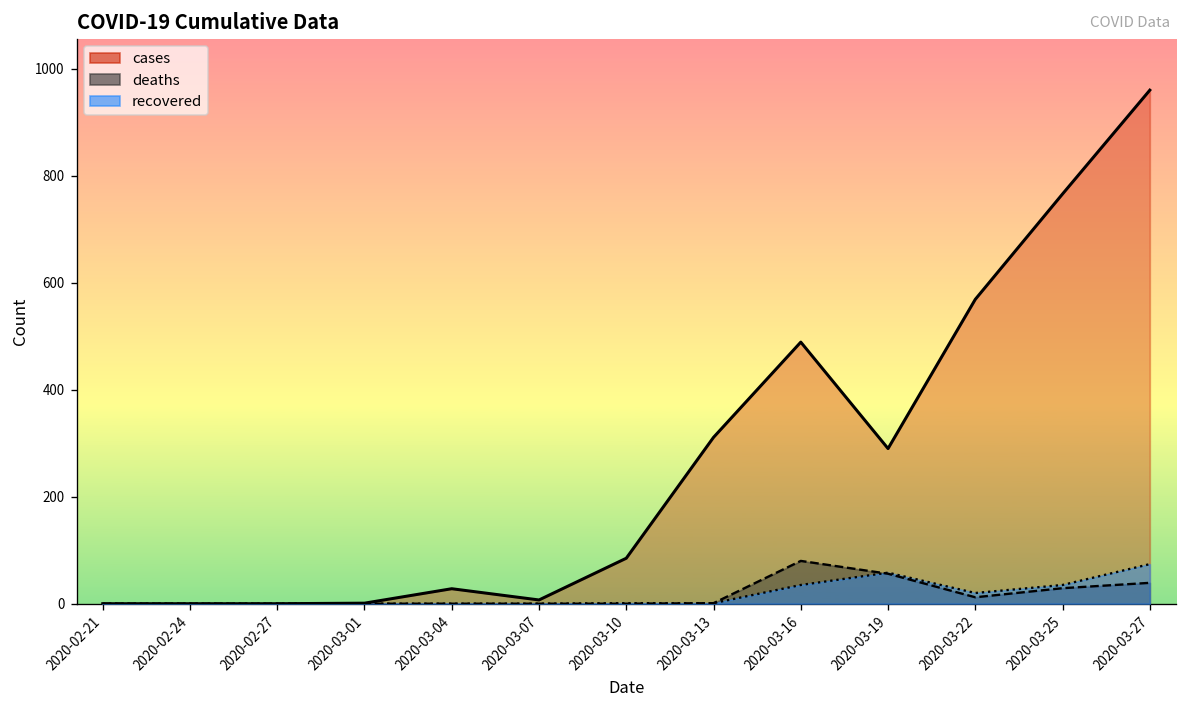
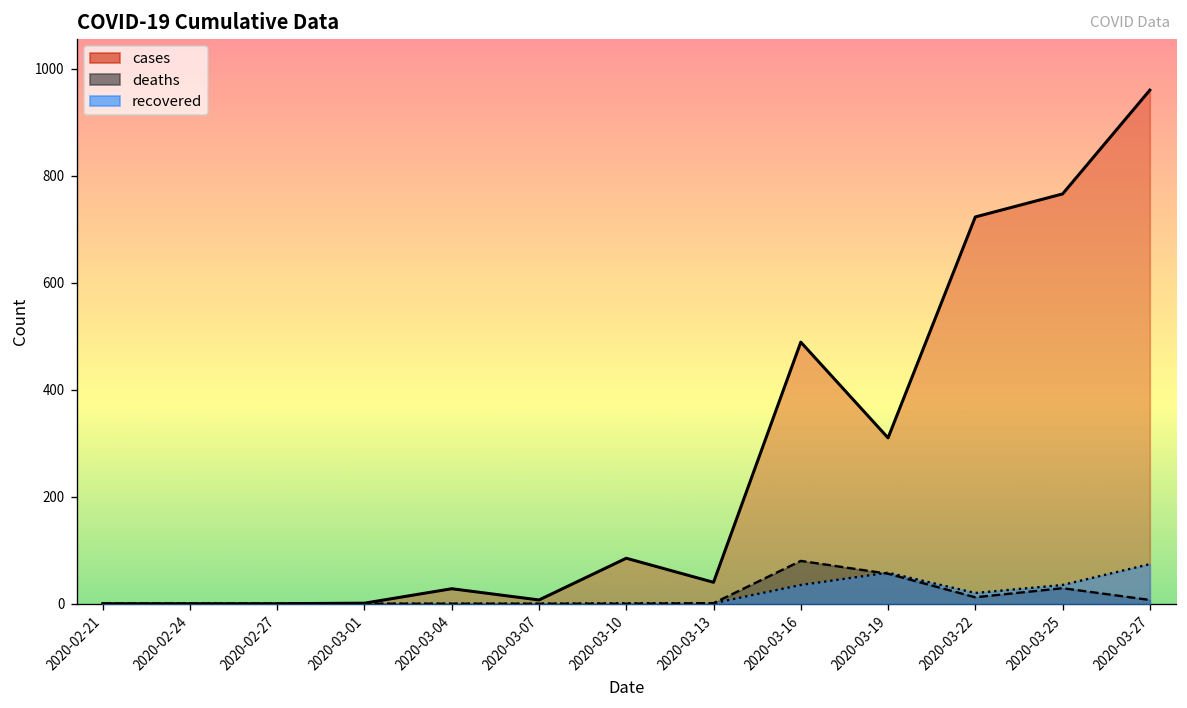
  {
    "cases": {
      "2020-03-04": 30,
      "2020-03-07": 10,
      "2020-03-10": 90,
-     "2020-03-13": 310,
+     "2020-03-13": 40,
      "2020-03-16": 490,
-     "2020-03-19": 290,
-     "2020-03-22": 570,
+     "2020-03-19": 310,
+     "2020-03-22": 720,
      "2020-03-25": 770,
      "2020-03-27": 960
    },
    "deaths": {
      "2020-03-16": 80,
      "2020-03-22": 10,
      "2020-03-25": 30,
-     "2020-03-27": 40
+     "2020-03-27": 10
    },
    "recovered": {
      "2020-03-16": 40,
      "2020-03-22": 20,
      "2020-03-25": 40,
      "2020-03-27": 70
    }
  }
